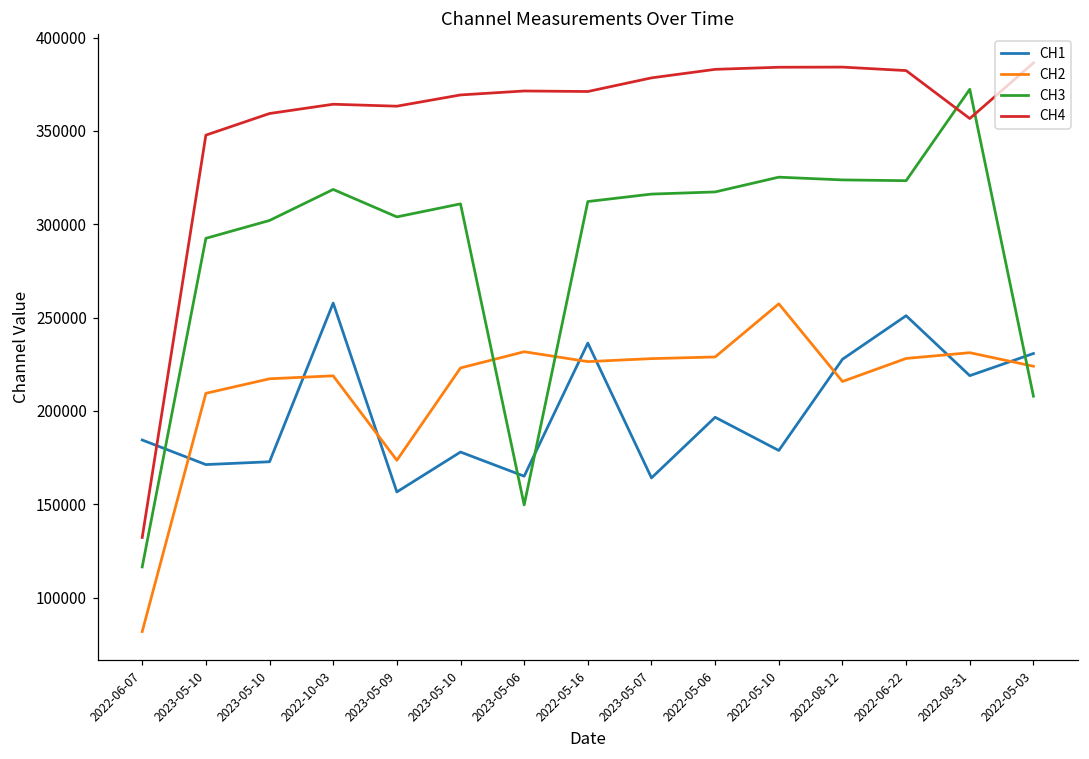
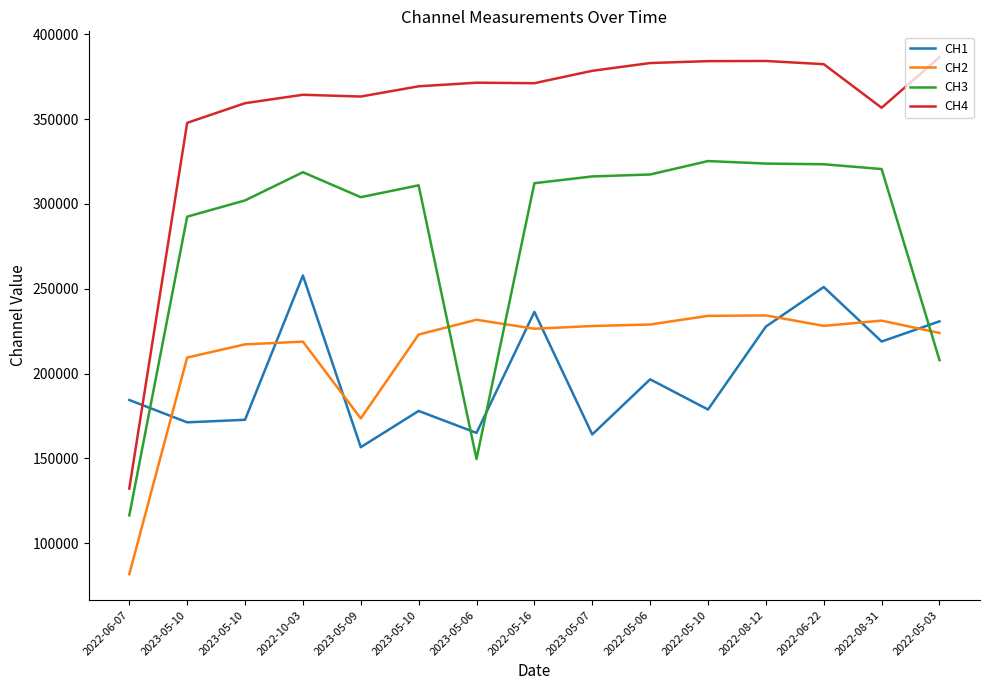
  {
    "CH1": {
      "2022-06-07": 184000,
      "2022-10-03": 258000,
      "2023-05-09": 157000,
      "2023-05-06": 165000,
      "2022-05-16": 236000,
      "2023-05-07": 164000,
      "2022-05-06": 197000,
      "2022-05-10": 179000,
      "2022-08-12": 228000,
      "2022-06-22": 251000,
      "2022-08-31": 219000,
      "2022-05-03": 231000
    },
    "CH2": {
      "2022-06-07": 82000,
      "2022-10-03": 219000,
      "2023-05-09": 174000,
      "2023-05-06": 232000,
      "2022-05-16": 226000,
      "2023-05-07": 228000,
      "2022-05-06": 229000,
-     "2022-05-10": 257000,
-     "2022-08-12": 216000,
+     "2022-05-10": 234000,
+     "2022-08-12": 234000,
      "2022-06-22": 228000,
      "2022-08-31": 231000,
      "2022-05-03": 224000
    },
    "CH3": {
      "2022-06-07": 116000,
      "2022-10-03": 319000,
      "2023-05-09": 304000,
      "2023-05-06": 150000,
      "2022-05-16": 312000,
      "2023-05-07": 316000,
      "2022-05-06": 317000,
      "2022-05-10": 325000,
      "2022-08-12": 324000,
      "2022-06-22": 323000,
-     "2022-08-31": 372000,
+     "2022-08-31": 321000,
      "2022-05-03": 208000
    },
    "CH4": {
      "2022-06-07": 132000,
      "2022-10-03": 364000,
      "2023-05-09": 363000,
      "2023-05-06": 371000,
      "2022-05-16": 371000,
      "2023-05-07": 378000,
      "2022-05-06": 383000,
      "2022-05-10": 384000,
      "2022-08-12": 384000,
      "2022-06-22": 382000,
      "2022-08-31": 357000
    }
  }
